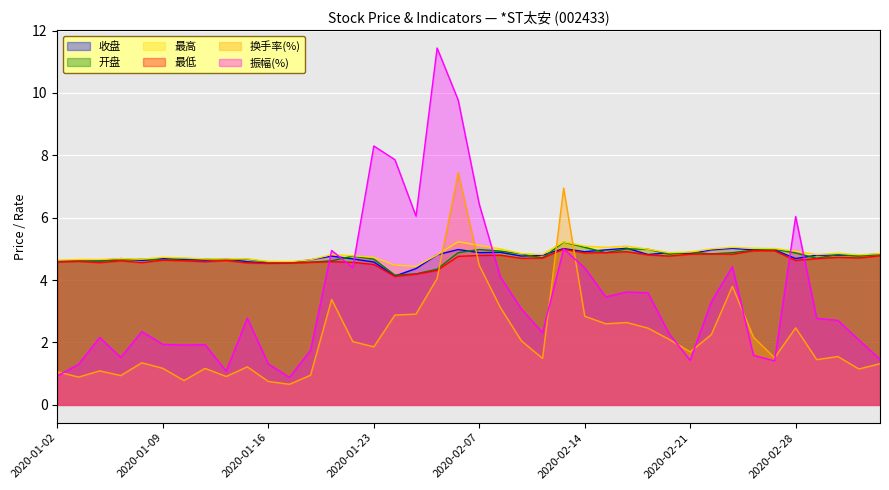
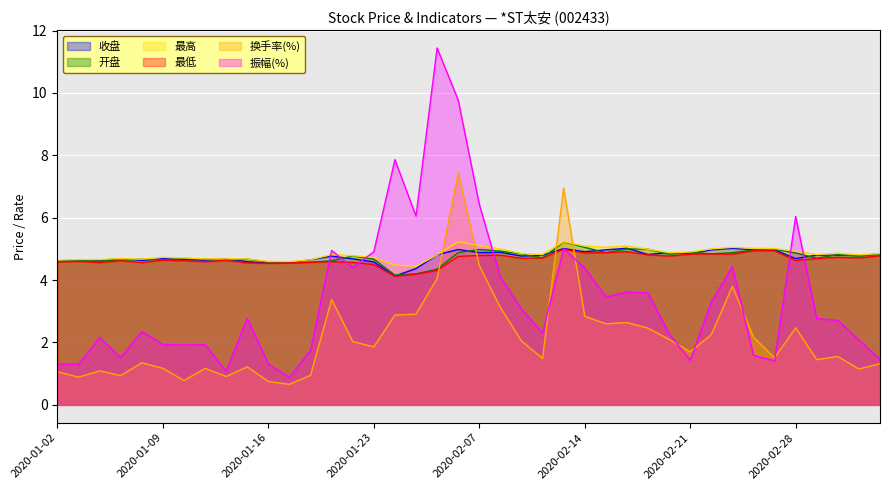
  {
    "收盘": {
      "2020-02-07": 4.9
    },
    "开盘": {
      "2020-02-07": 5.0
    },
    "最低": {
      "2020-02-07": 4.8
    },
    "振幅(%)": {
-     "2020-01-02": 0.9,
+     "2020-01-02": 1.3,
      "2020-01-09": 1.9,
      "2020-01-16": 1.3,
-     "2020-01-23": 8.3,
+     "2020-01-23": 4.9,
      "2020-02-07": 6.4,
      "2020-02-14": 4.4,
      "2020-02-21": 1.4,
      "2020-02-28": 6.0
    }
  }
